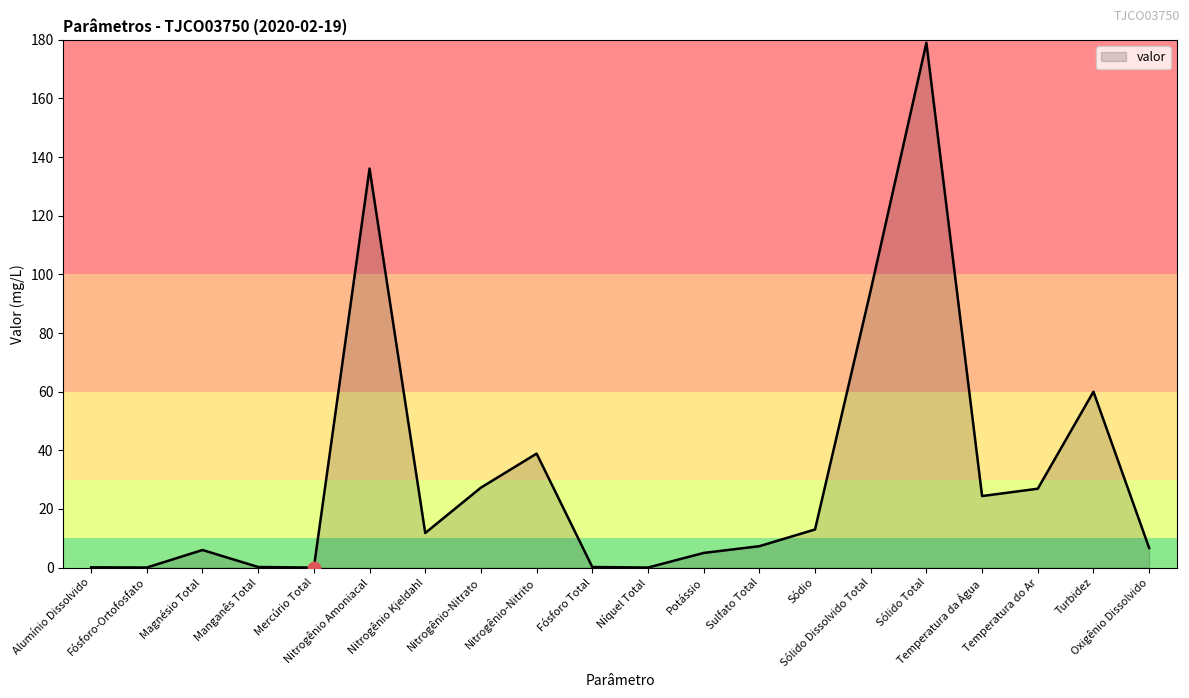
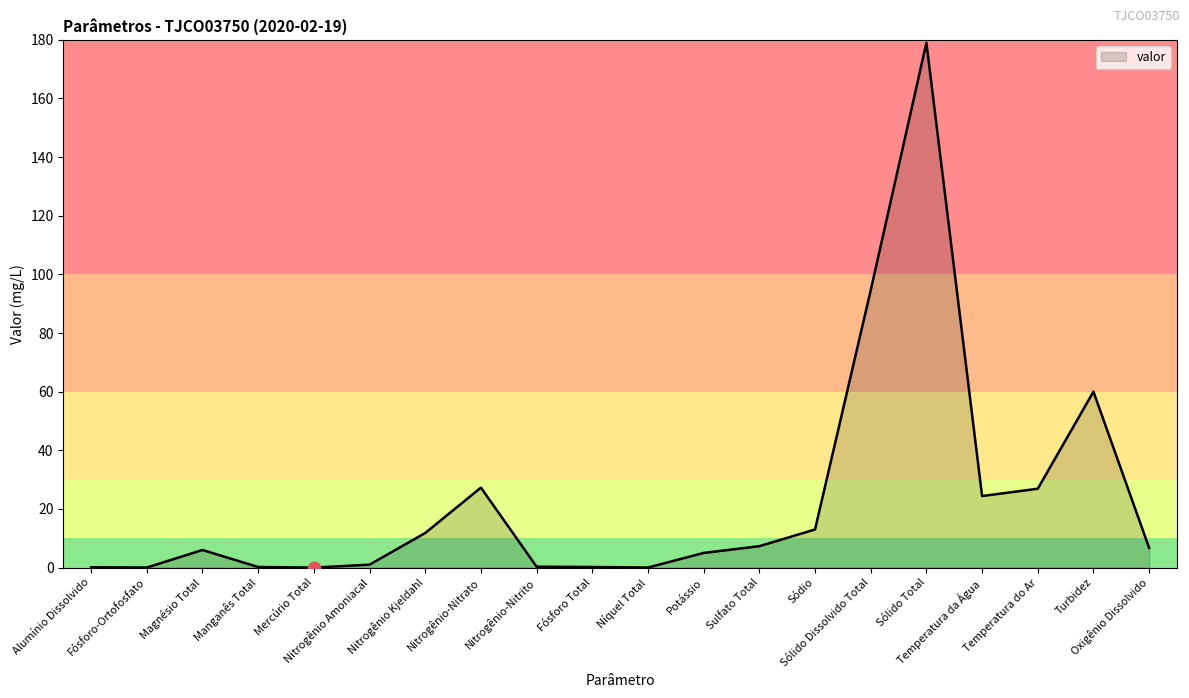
  {
    "valor": {
      "Alumínio Dissolvido": 0,
      "Fósforo-Ortofosfato": 0,
      "Magnésio Total": 6,
      "Manganês Total": 0,
-     "Nitrogênio Amoniacal": 136,
+     "Nitrogênio Amoniacal": 1,
      "Nitrogênio Kjeldahl": 12,
      "Nitrogênio-Nitrato": 27,
-     "Nitrogênio-Nitrito": 39,
+     "Nitrogênio-Nitrito": 0,
      "Fósforo Total": 0,
      "Níquel Total": 0,
      "Potássio": 5,
      "Sulfato Total": 7,
      "Sódio": 13,
      "Sólido Dissolvido Total": 95,
      "Sólido Total": 179,
      "Temperatura da Água": 24,
      "Temperatura do Ar": 27,
      "Turbidez": 60,
      "Oxigênio Dissolvido": 7
    }
  }
